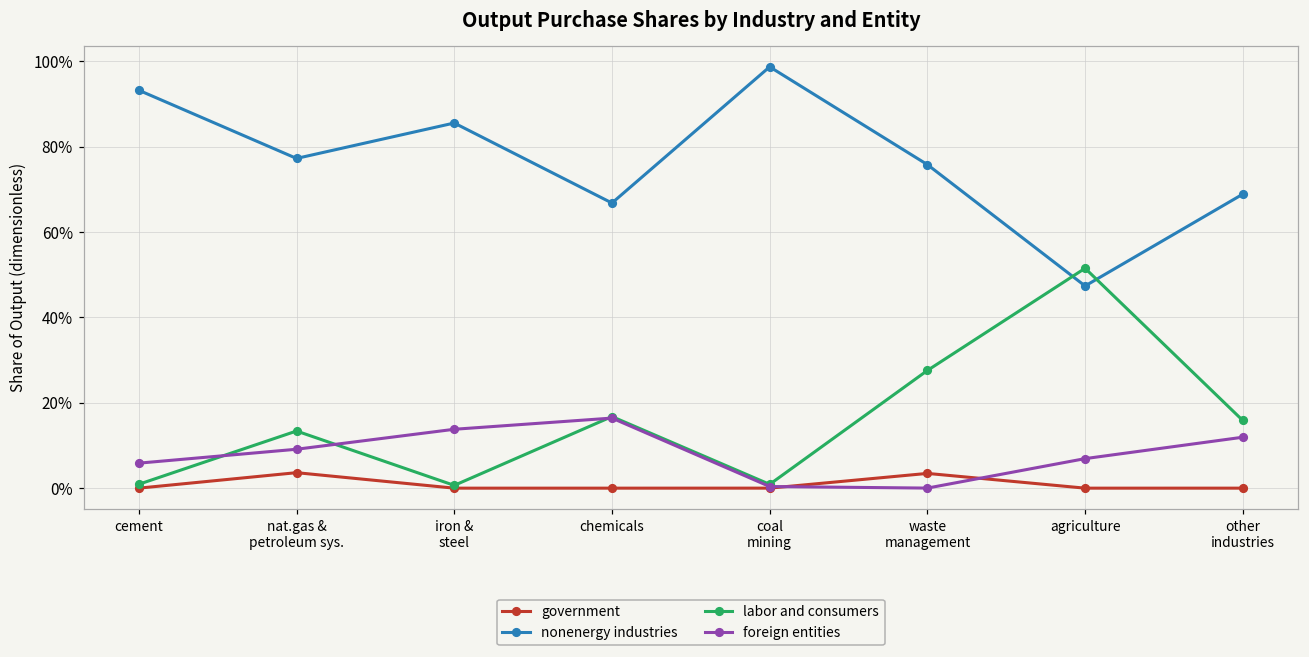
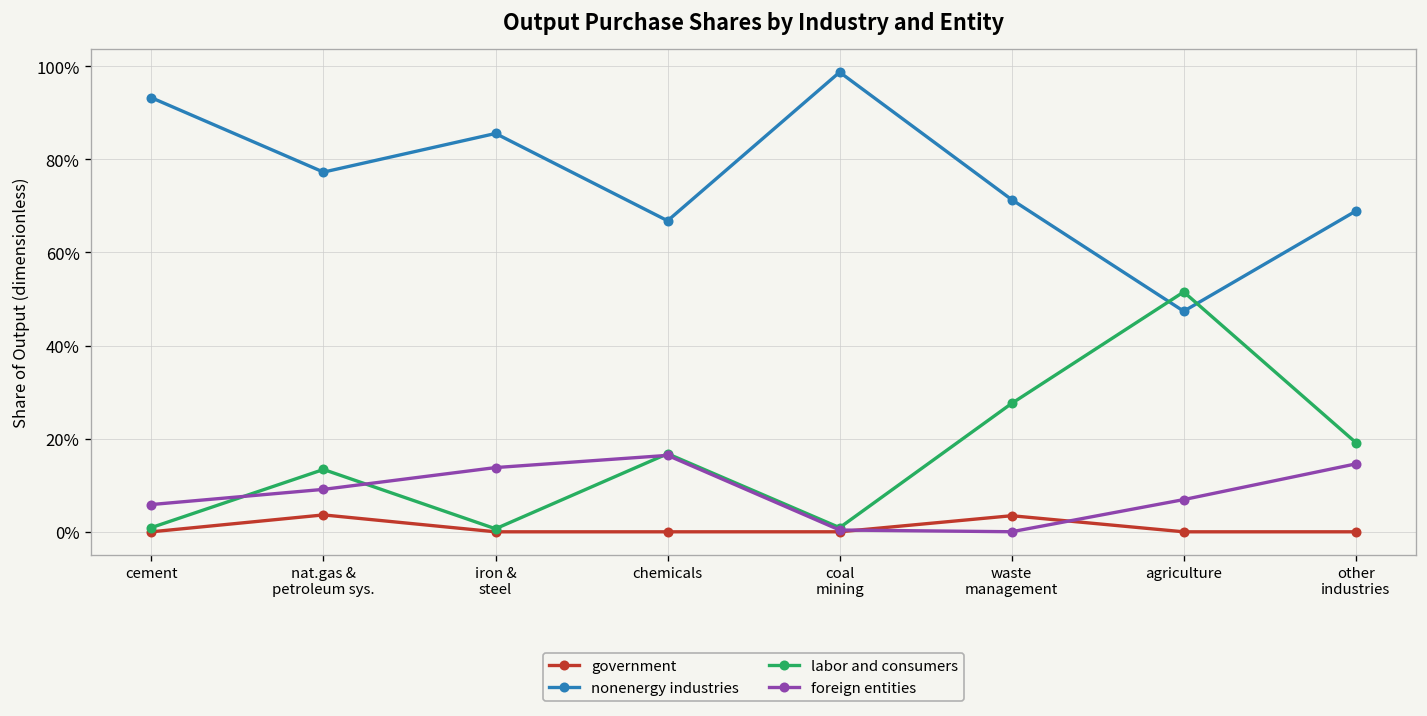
  {
    "government": {
      "cement": "0%",
      "nat.gas & petroleum sys.": "4%",
      "chemicals": "0%",
      "waste management": "3%",
      "agriculture": "0%",
      "other industries": "0%"
    },
    "nonenergy industries": {
      "cement": "93%",
      "nat.gas & petroleum sys.": "77%",
      "iron & steel": "86%",
      "chemicals": "67%",
      "coal mining": "99%",
-     "waste management": "76%",
+     "waste management": "71%",
      "agriculture": "47%",
      "other industries": "69%"
    },
    "labor and consumers": {
      "cement": "1%",
      "nat.gas & petroleum sys.": "13%",
      "waste management": "28%",
      "agriculture": "52%",
-     "other industries": "16%"
+     "other industries": "19%"
    },
    "foreign entities": {
      "cement": "6%",
      "nat.gas & petroleum sys.": "9%",
      "iron & steel": "14%",
      "waste management": "0%",
      "agriculture": "7%",
-     "other industries": "12%"
+     "other industries": "15%"
    }
  }
